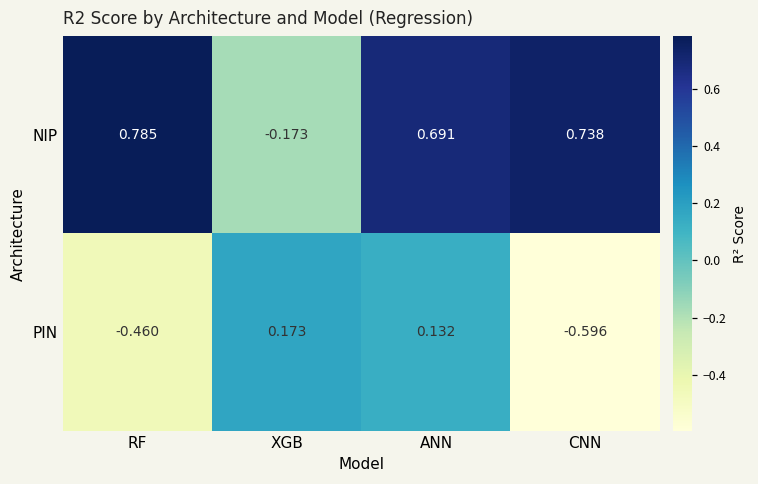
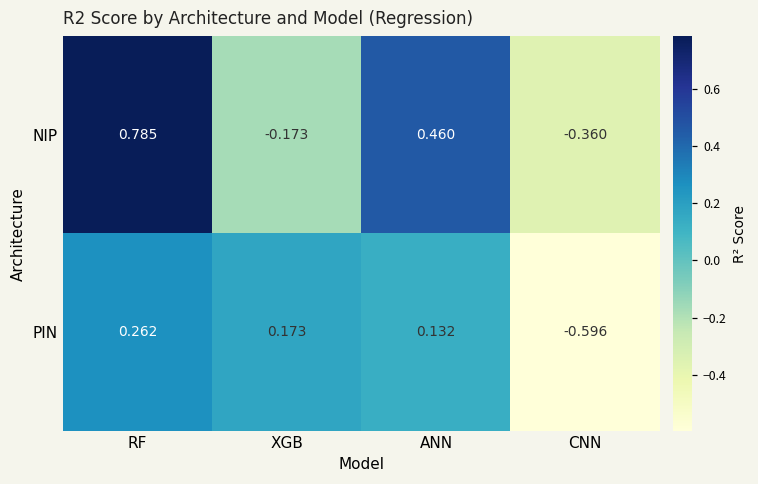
  {
    "NIP": {
      "RF": 0.785,
      "XGB": -0.173,
-     "ANN": 0.691,
-     "CNN": 0.738
+     "ANN": 0.460,
+     "CNN": -0.360
    },
    "PIN": {
-     "RF": -0.460,
+     "RF": 0.262,
      "XGB": 0.173,
      "ANN": 0.132,
      "CNN": -0.596
    }
  }
